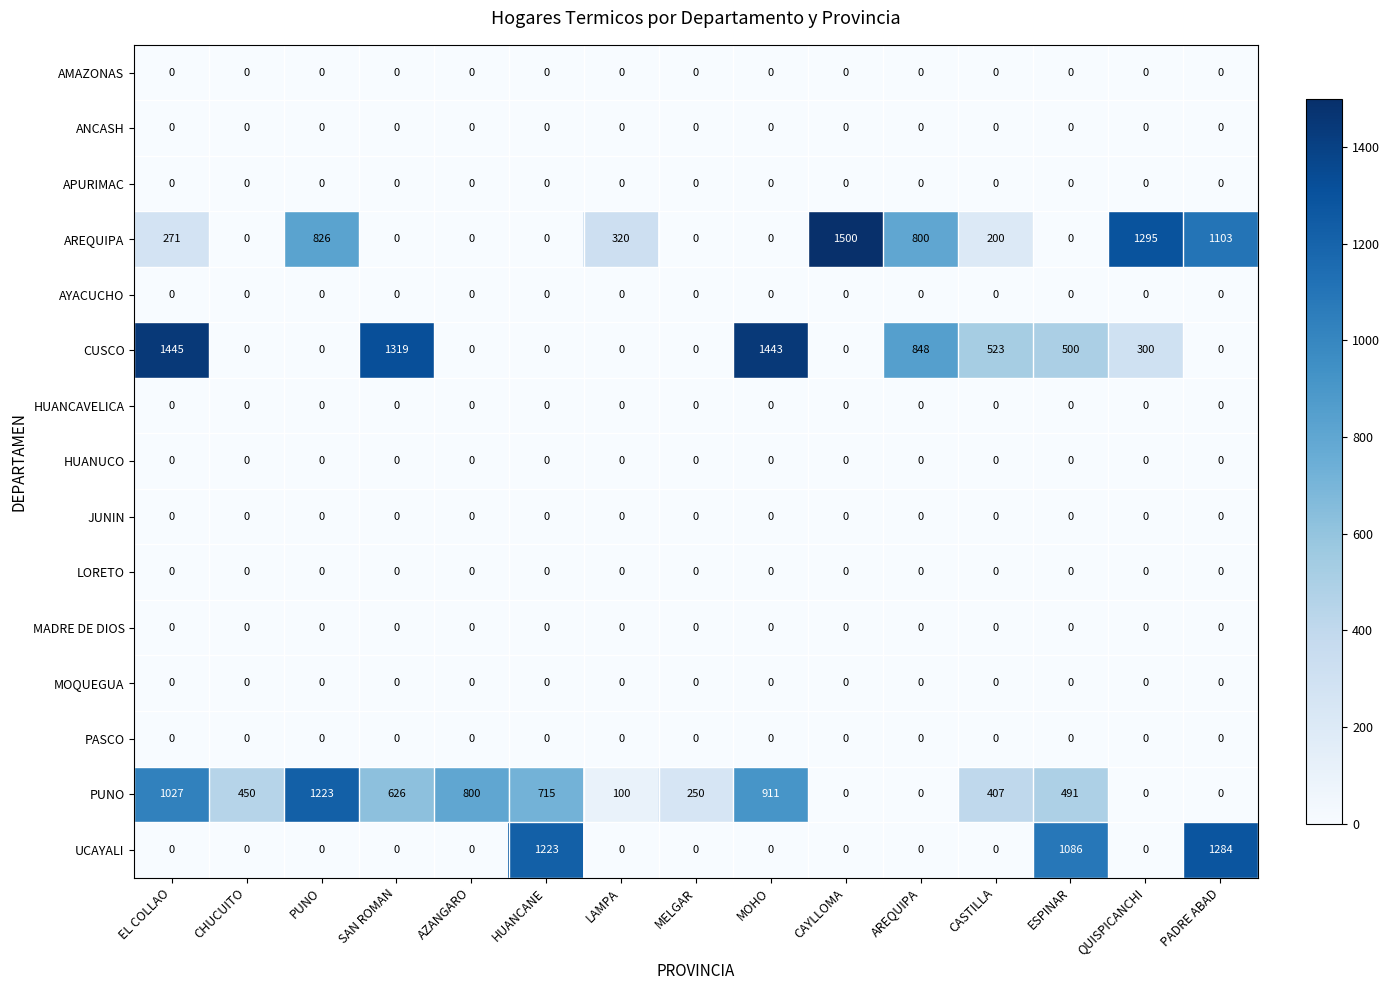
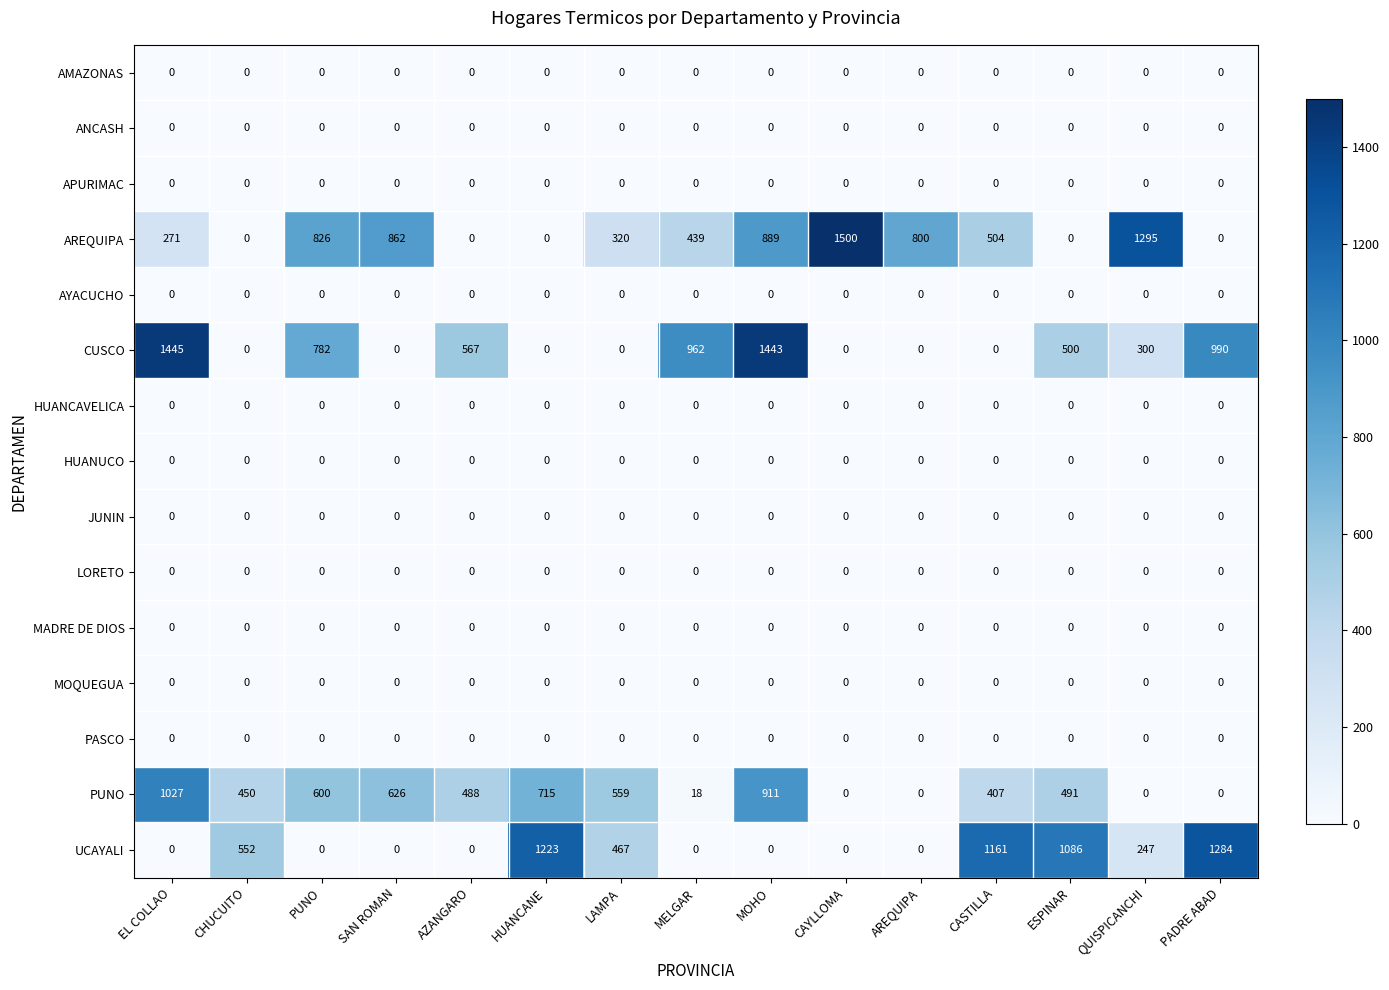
  {
    "AREQUIPA": {
      "EL COLLAO": 271,
      "CHUCUITO": 0,
      "PUNO": 826,
-     "SAN ROMAN": 0,
+     "SAN ROMAN": 862,
      "AZANGARO": 0,
      "HUANCANE": 0,
      "LAMPA": 320,
-     "MELGAR": 0,
-     "MOHO": 0,
+     "MELGAR": 439,
+     "MOHO": 889,
      "CAYLLOMA": 1500,
      "AREQUIPA": 800,
-     "CASTILLA": 200,
+     "CASTILLA": 504,
      "ESPINAR": 0,
      "QUISPICANCHI": 1295,
-     "PADRE ABAD": 1103
+     "PADRE ABAD": 0
    },
    "CUSCO": {
      "EL COLLAO": 1445,
      "CHUCUITO": 0,
-     "PUNO": 0,
-     "SAN ROMAN": 1319,
-     "AZANGARO": 0,
+     "PUNO": 782,
+     "SAN ROMAN": 0,
+     "AZANGARO": 567,
      "HUANCANE": 0,
      "LAMPA": 0,
-     "MELGAR": 0,
+     "MELGAR": 962,
      "MOHO": 1443,
      "CAYLLOMA": 0,
-     "AREQUIPA": 848,
-     "CASTILLA": 523,
+     "AREQUIPA": 0,
+     "CASTILLA": 0,
      "ESPINAR": 500,
      "QUISPICANCHI": 300,
-     "PADRE ABAD": 0
+     "PADRE ABAD": 990
    },
    "PUNO": {
      "EL COLLAO": 1027,
      "CHUCUITO": 450,
-     "PUNO": 1223,
+     "PUNO": 600,
      "SAN ROMAN": 626,
-     "AZANGARO": 800,
+     "AZANGARO": 488,
      "HUANCANE": 715,
-     "LAMPA": 100,
-     "MELGAR": 250,
+     "LAMPA": 559,
+     "MELGAR": 18,
      "MOHO": 911,
      "CAYLLOMA": 0,
      "AREQUIPA": 0,
      "CASTILLA": 407,
      "ESPINAR": 491,
      "QUISPICANCHI": 0,
      "PADRE ABAD": 0
    },
    "UCAYALI": {
      "EL COLLAO": 0,
-     "CHUCUITO": 0,
+     "CHUCUITO": 552,
      "PUNO": 0,
      "SAN ROMAN": 0,
      "AZANGARO": 0,
      "HUANCANE": 1223,
-     "LAMPA": 0,
+     "LAMPA": 467,
      "MELGAR": 0,
      "MOHO": 0,
      "CAYLLOMA": 0,
      "AREQUIPA": 0,
-     "CASTILLA": 0,
+     "CASTILLA": 1161,
      "ESPINAR": 1086,
-     "QUISPICANCHI": 0,
+     "QUISPICANCHI": 247,
      "PADRE ABAD": 1284
    }
  }
